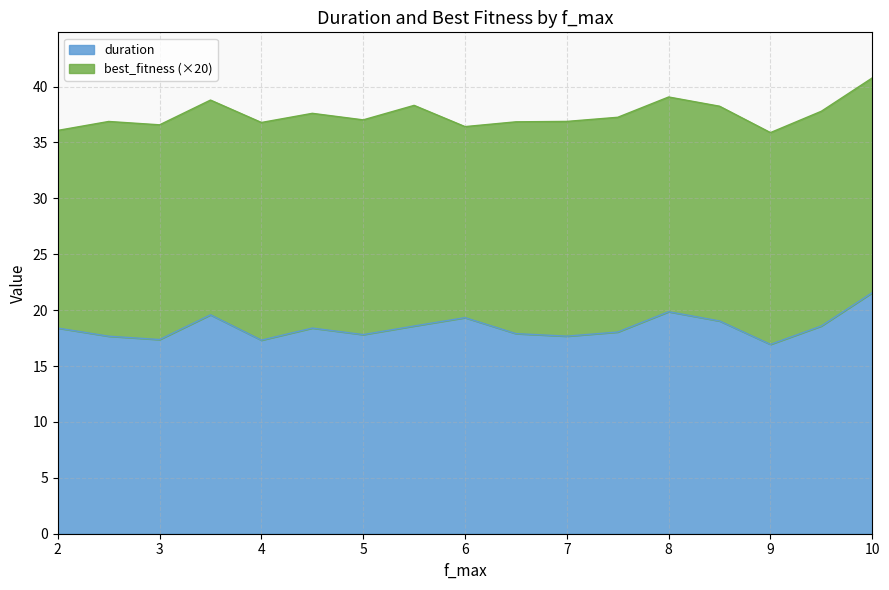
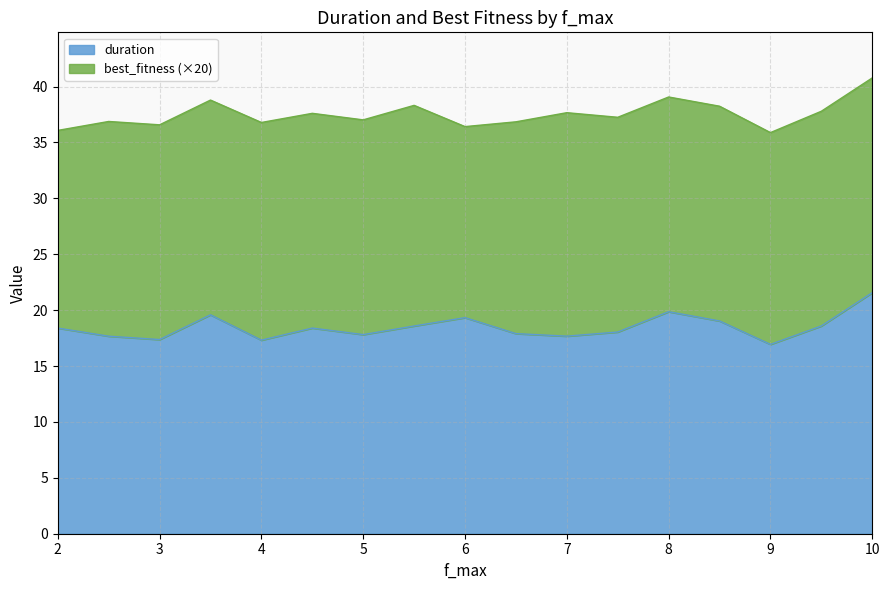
  {
    "duration": {
      "2": 18.4,
      "3": 17.4,
      "4": 17.3,
      "5": 17.8,
      "6": 19.3,
      "7": 17.7,
      "8": 19.9,
      "9": 16.9,
      "10": 21.6
    },
    "best_fitness (×20)": {
      "2": 17.7,
      "3": 19.2,
      "4": 19.5,
      "5": 19.2,
      "6": 17.1,
-     "7": 19.2,
+     "7": 20.0,
      "8": 19.2,
      "9": 18.9,
      "10": 19.2
    }
  }
